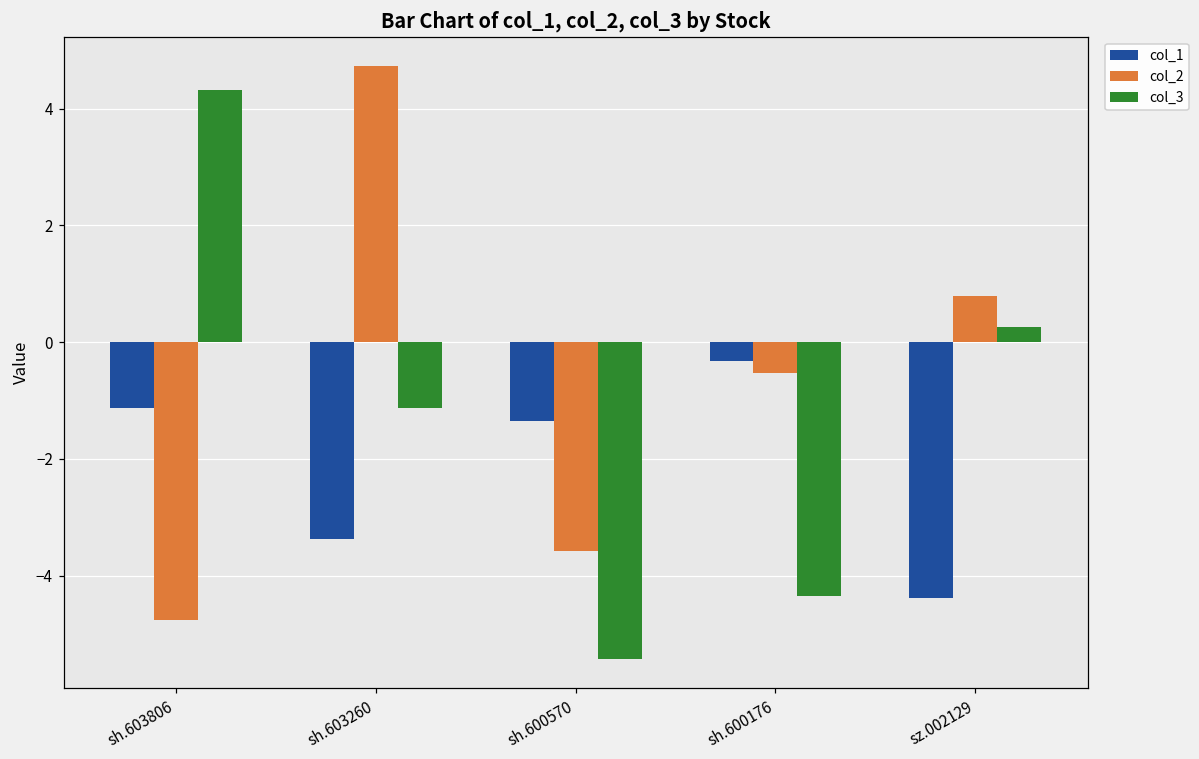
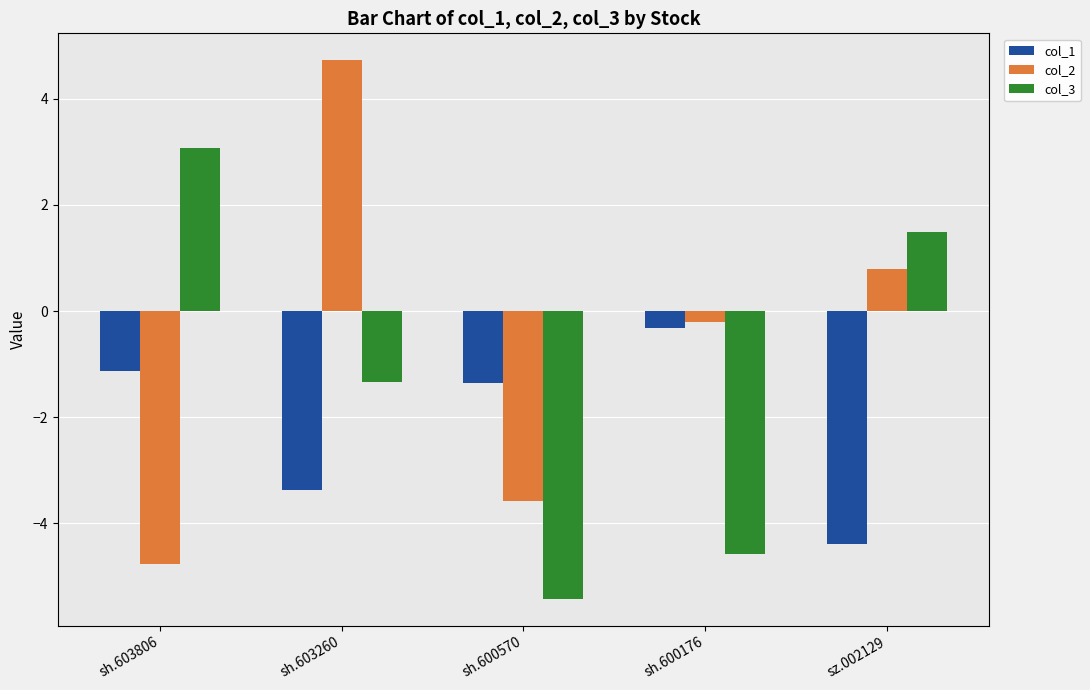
  {
    "col_1": {
      "sh.603806": -1.1,
      "sh.603260": -3.4,
      "sh.600570": -1.4,
      "sh.600176": -0.3,
      "sz.002129": -4.4
    },
    "col_2": {
      "sh.603806": -4.8,
      "sh.603260": 4.7,
      "sh.600570": -3.6,
-     "sh.600176": -0.5,
+     "sh.600176": -0.2,
      "sz.002129": 0.8
    },
    "col_3": {
-     "sh.603806": 4.3,
-     "sh.603260": -1.1,
+     "sh.603806": 3.1,
+     "sh.603260": -1.3,
      "sh.600570": -5.4,
-     "sh.600176": -4.4,
-     "sz.002129": 0.3
+     "sh.600176": -4.6,
+     "sz.002129": 1.5
    }
  }
